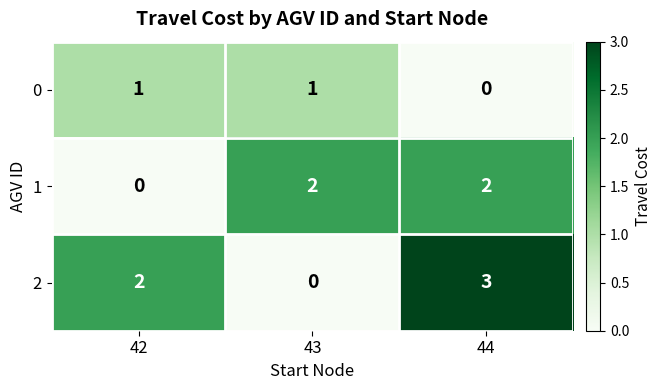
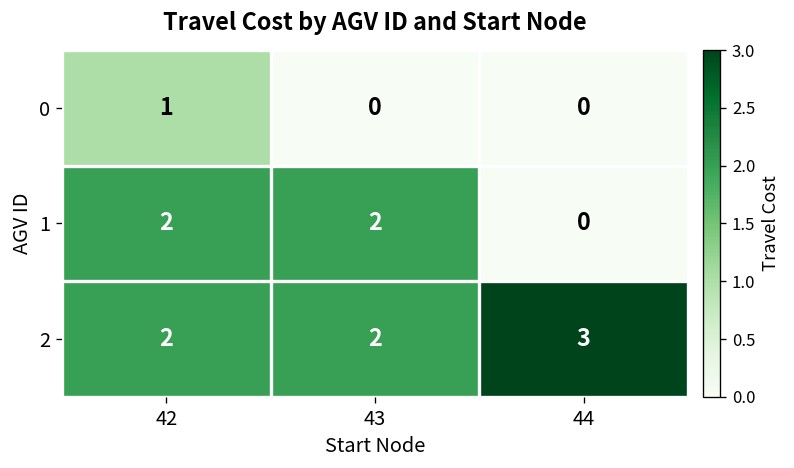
  {
    "0": {
      "42": 1,
-     "43": 1,
+     "43": 0,
      "44": 0
    },
    "1": {
-     "42": 0,
+     "42": 2,
      "43": 2,
-     "44": 2
+     "44": 0
    },
    "2": {
      "42": 2,
-     "43": 0,
+     "43": 2,
      "44": 3
    }
  }
